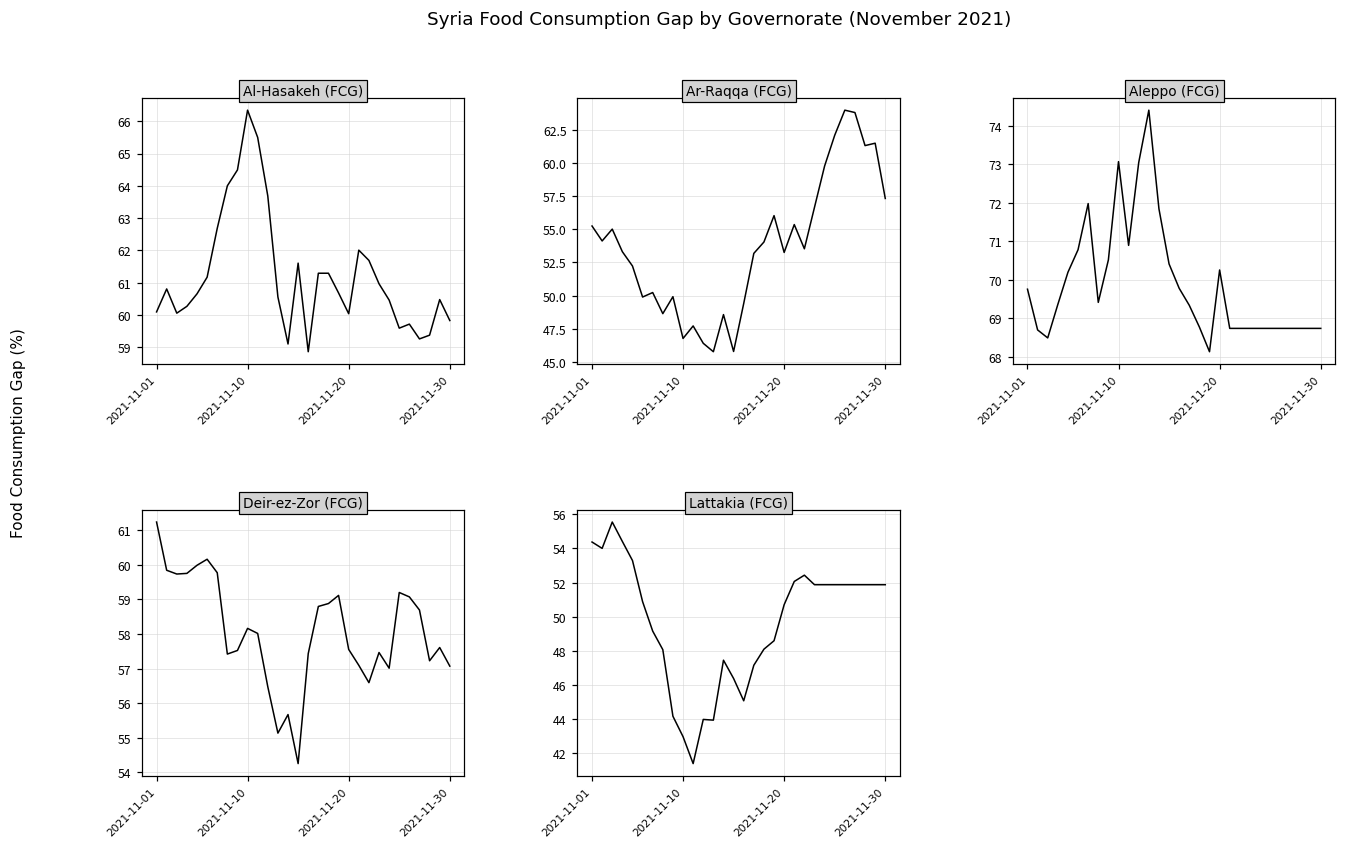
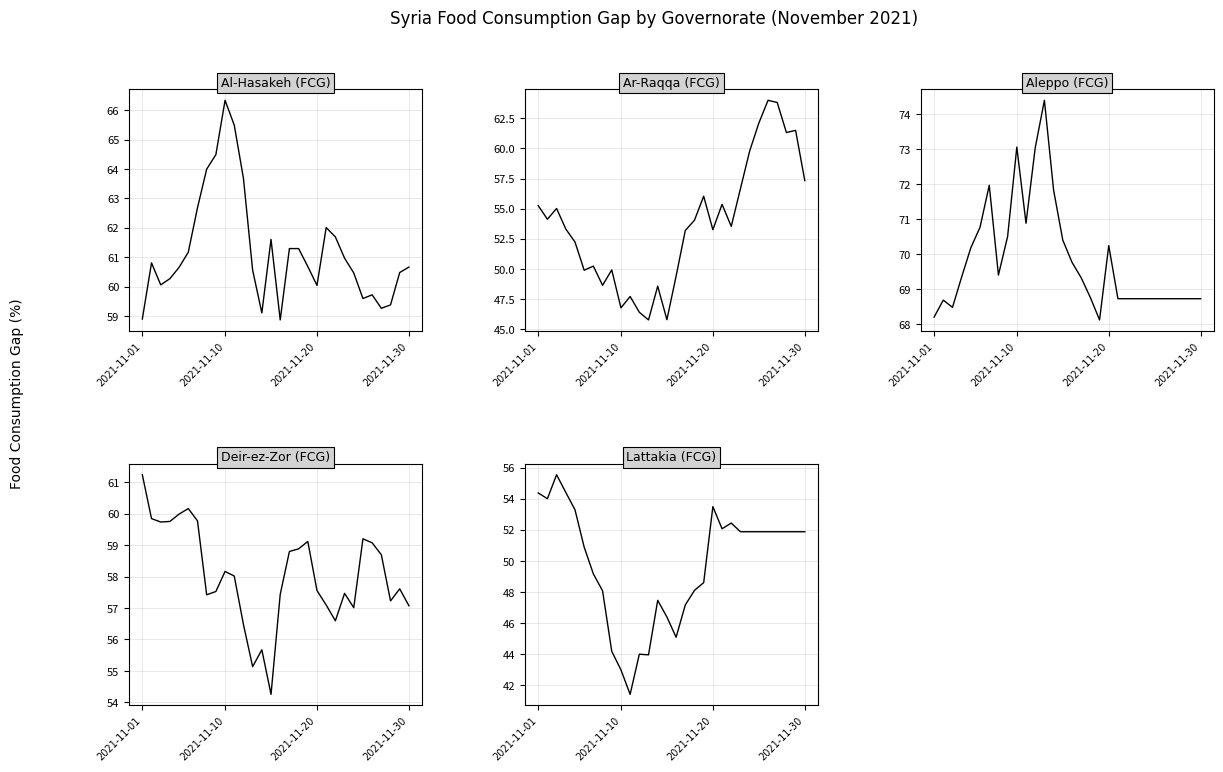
  {
    "Al-Hasakeh (FCG)": {
-     "2021-11-01": 60.1,
+     "2021-11-01": 58.9,
      "2021-11-10": 66.3,
      "2021-11-20": 60.0,
-     "2021-11-30": 59.8
+     "2021-11-30": 60.7
    },
    "Ar-Raqqa (FCG)": {
      "2021-11-01": 55.2,
      "2021-11-10": 46.8,
      "2021-11-20": 53.3,
      "2021-11-30": 57.3
    },
    "Aleppo (FCG)": {
-     "2021-11-01": 69.8,
+     "2021-11-01": 68.2,
      "2021-11-10": 73.1,
      "2021-11-20": 70.3,
      "2021-11-30": 68.7
    },
    "Deir-ez-Zor (FCG)": {
      "2021-11-01": 61.2,
      "2021-11-10": 58.2,
      "2021-11-20": 57.6,
      "2021-11-30": 57.1
    },
    "Lattakia (FCG)": {
      "2021-11-01": 54.4,
      "2021-11-10": 43.0,
-     "2021-11-20": 50.7,
+     "2021-11-20": 53.5,
      "2021-11-30": 51.9
    }
  }
